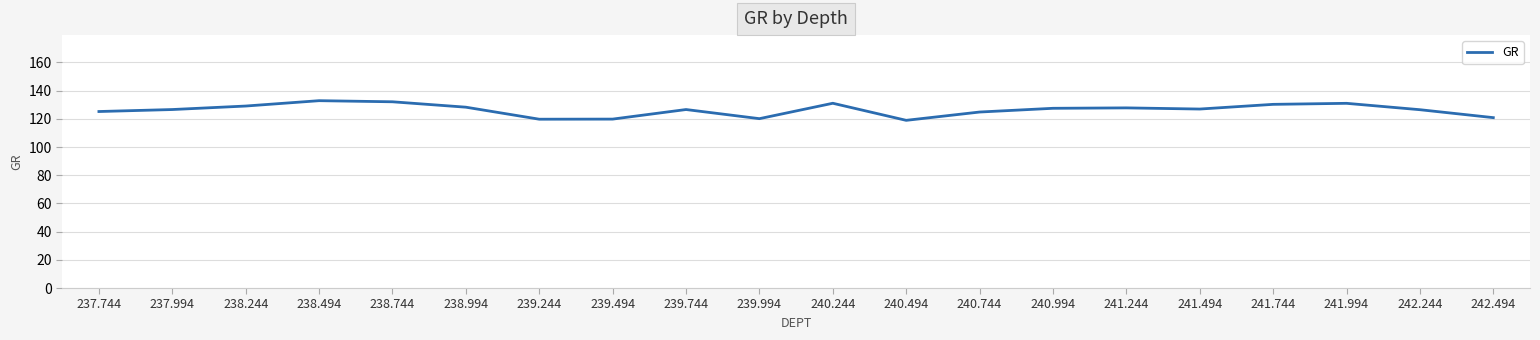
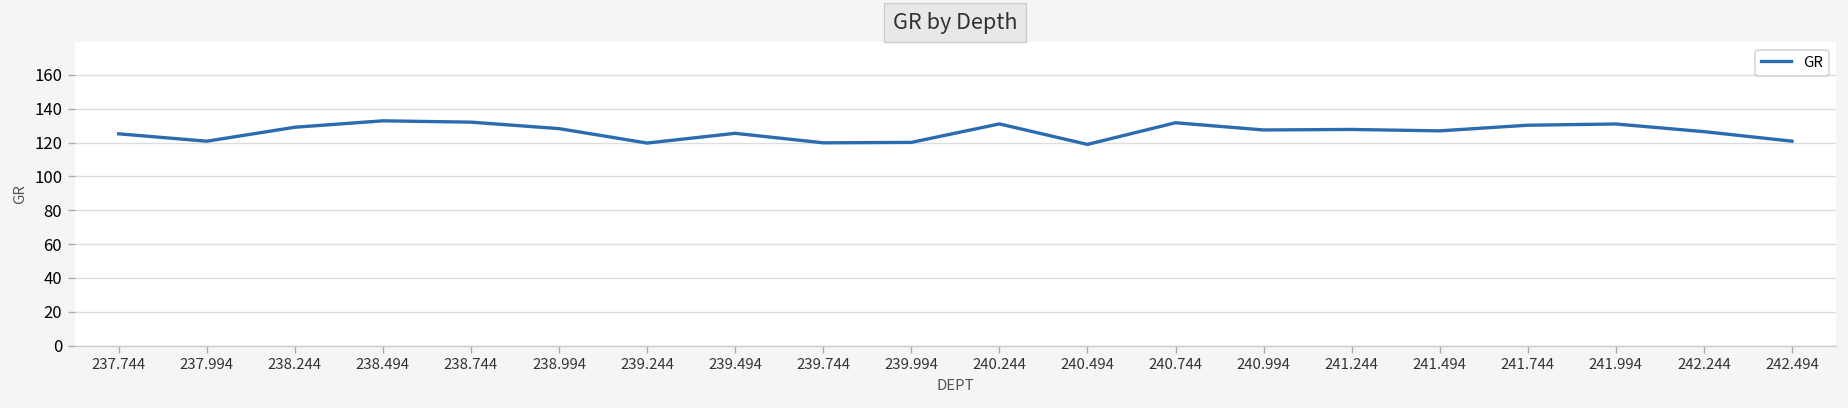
  {
    "237.744": 125,
-   "237.994": 127,
+   "237.994": 121,
    "238.244": 129,
    "238.494": 133,
    "238.744": 132,
    "238.994": 128,
    "239.244": 120,
-   "239.494": 120,
-   "239.744": 127,
+   "239.494": 125,
+   "239.744": 120,
    "239.994": 120,
    "240.244": 131,
    "240.494": 119,
-   "240.744": 125,
+   "240.744": 132,
    "240.994": 127,
    "241.244": 128,
    "241.494": 127,
    "241.744": 130,
    "241.994": 131,
    "242.244": 126,
    "242.494": 121
  }
